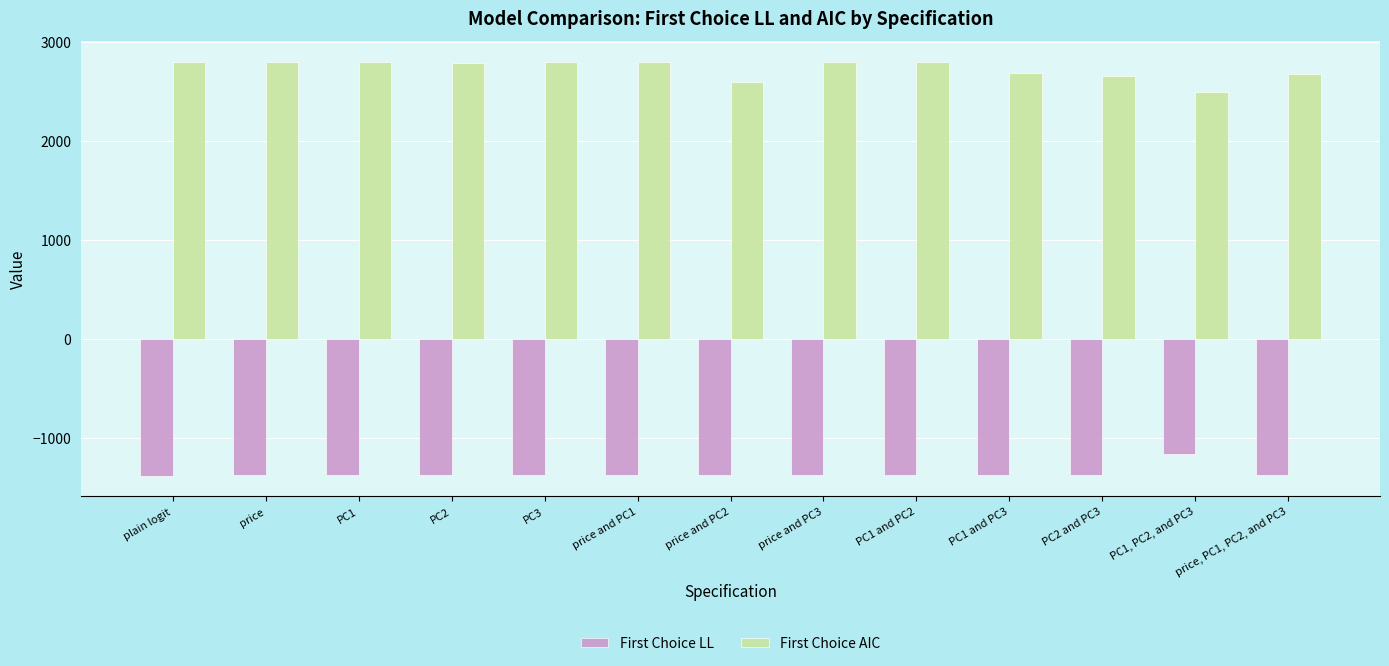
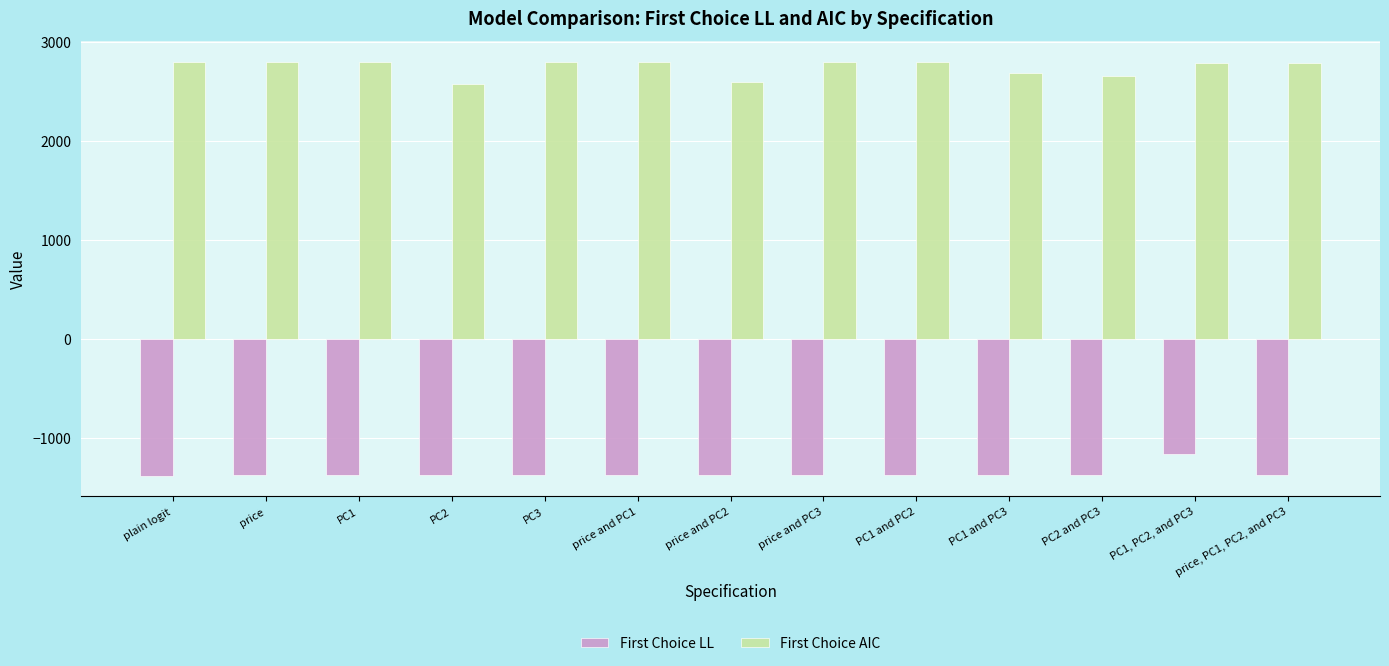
  {
    "First Choice LL": {
      "plain logit": -1400,
      "price": -1400,
      "PC1": -1400,
      "PC2": -1400,
      "PC3": -1400,
      "price and PC1": -1400,
      "price and PC2": -1400,
      "price and PC3": -1400,
      "PC1 and PC2": -1400,
      "PC1 and PC3": -1400,
      "PC2 and PC3": -1400,
      "PC1, PC2, and PC3": -1200,
      "price, PC1, PC2, and PC3": -1400
    },
    "First Choice AIC": {
      "plain logit": 2800,
      "price": 2800,
      "PC1": 2800,
-     "PC2": 2800,
+     "PC2": 2600,
      "PC3": 2800,
      "price and PC1": 2800,
      "price and PC2": 2600,
      "price and PC3": 2800,
      "PC1 and PC2": 2800,
      "PC1 and PC3": 2700,
      "PC2 and PC3": 2700,
-     "PC1, PC2, and PC3": 2500,
-     "price, PC1, PC2, and PC3": 2700
+     "PC1, PC2, and PC3": 2800,
+     "price, PC1, PC2, and PC3": 2800
    }
  }
